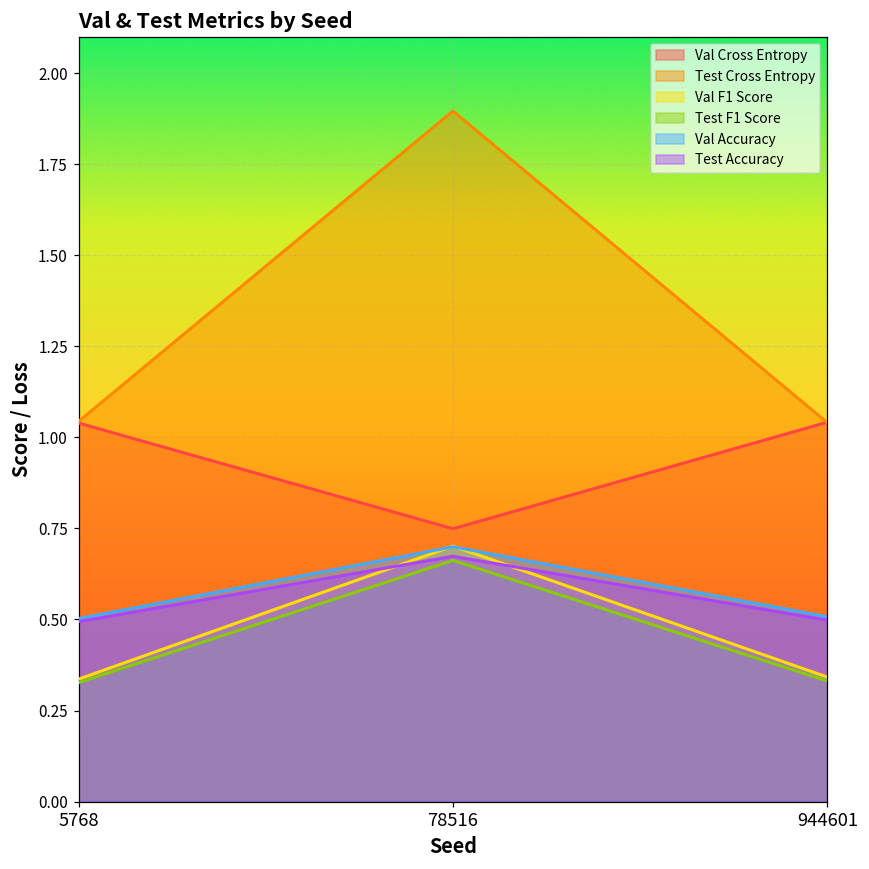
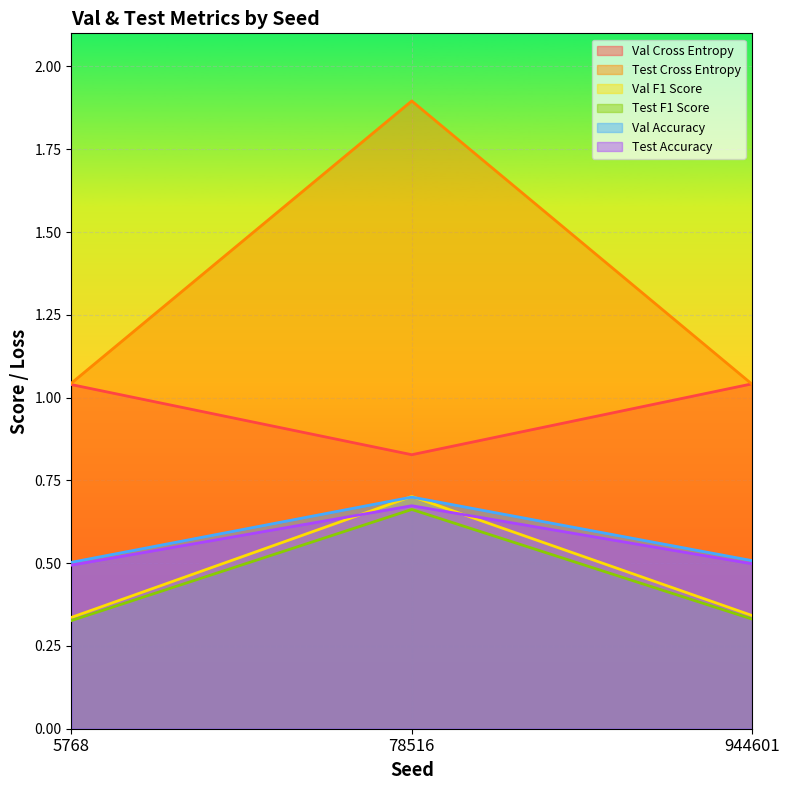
  {
    "Val Cross Entropy": {
-     "78516": 0.75
+     "78516": 0.83
    },
    "Test F1 Score": {
      "5768": 0.33,
      "78516": 0.66,
      "944601": 0.33
    },
    "Val Accuracy": {
      "5768": 0.50,
      "944601": 0.51
    },
    "Test Accuracy": {
      "5768": 0.49,
      "78516": 0.67,
      "944601": 0.50
    }
  }
